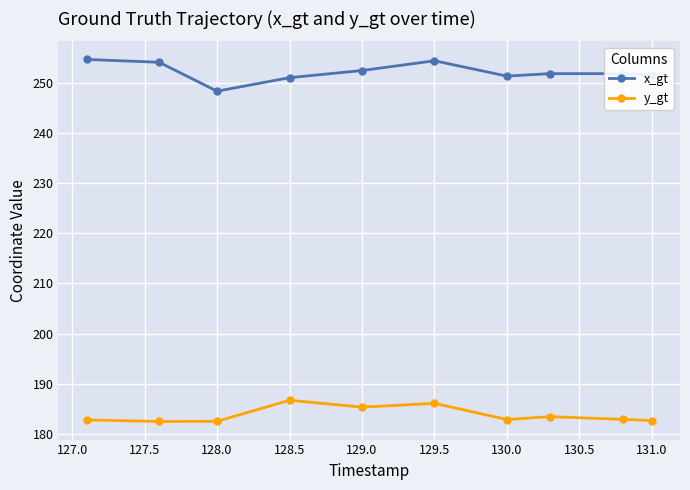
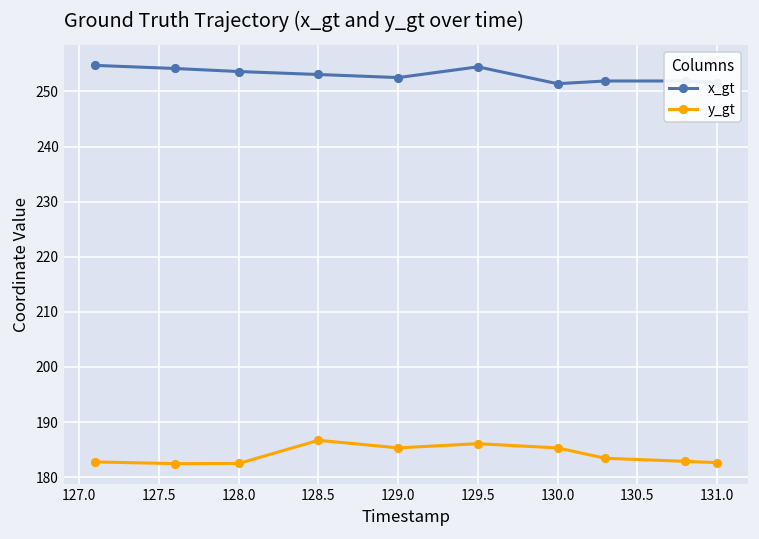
  {
    "x_gt": {
-     "128.0": 248,
-     "128.5": 251,
+     "128.0": 254,
+     "128.5": 253,
      "129.0": 253,
      "129.5": 254,
      "130.0": 251
    },
    "y_gt": {
      "128.0": 182,
      "128.5": 187,
      "129.0": 185,
      "129.5": 186,
-     "130.0": 183,
+     "130.0": 185,
      "131.0": 183
    }
  }
